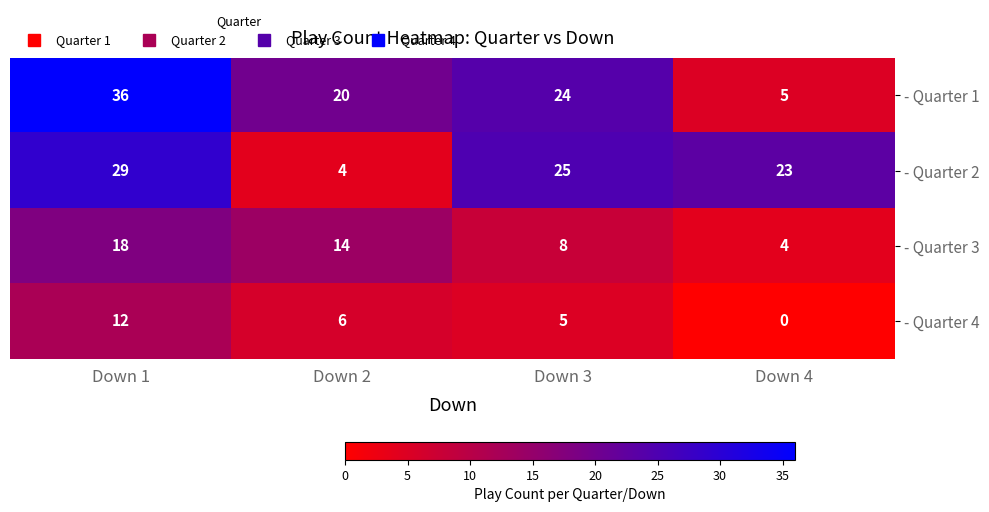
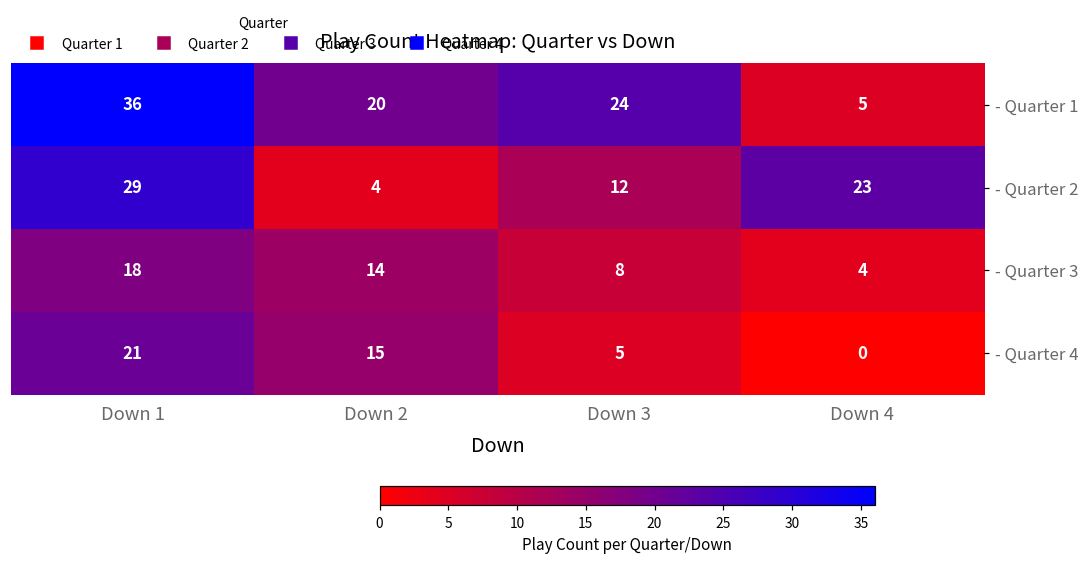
  {
    "- Quarter 1": {
      "Down 1": 36,
      "Down 2": 20,
      "Down 3": 24,
      "Down 4": 5
    },
    "- Quarter 2": {
      "Down 1": 29,
      "Down 2": 4,
-     "Down 3": 25,
+     "Down 3": 12,
      "Down 4": 23
    },
    "- Quarter 3": {
      "Down 1": 18,
      "Down 2": 14,
      "Down 3": 8,
      "Down 4": 4
    },
    "- Quarter 4": {
-     "Down 1": 12,
-     "Down 2": 6,
+     "Down 1": 21,
+     "Down 2": 15,
      "Down 3": 5,
      "Down 4": 0
    }
  }
